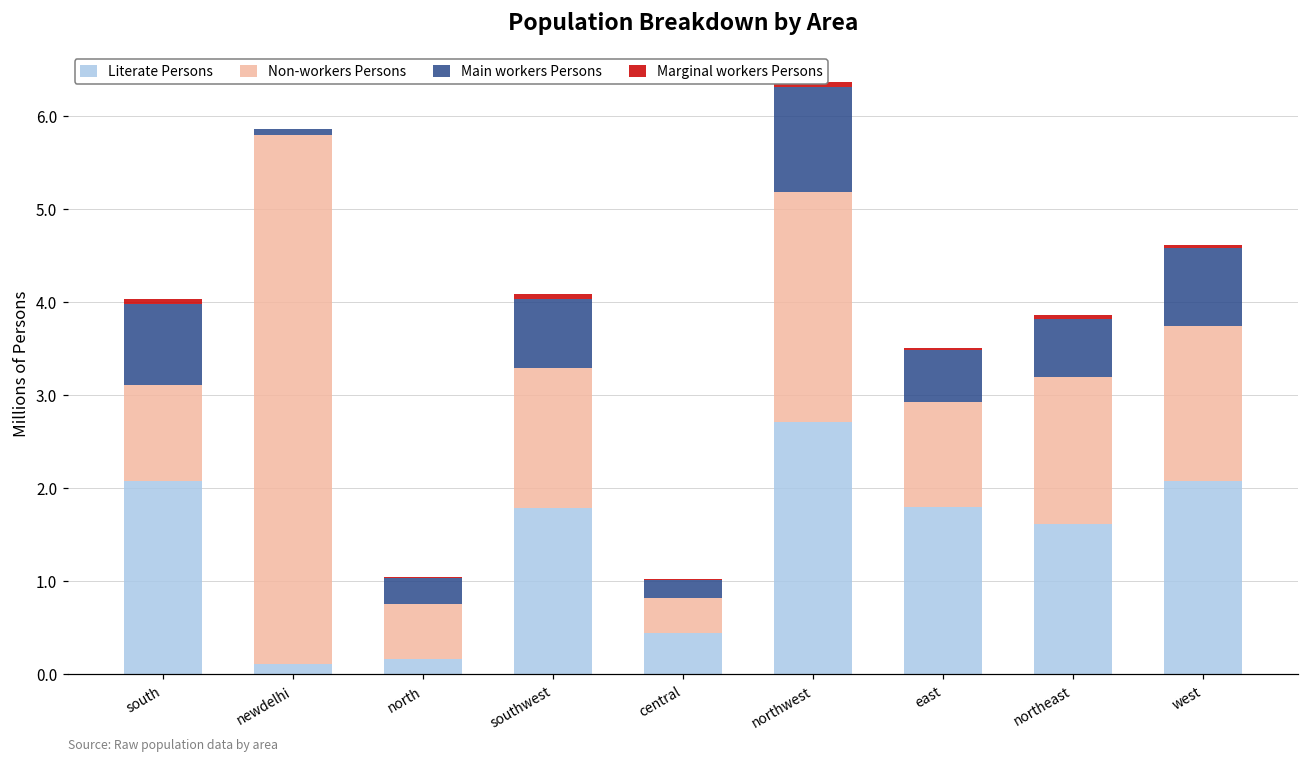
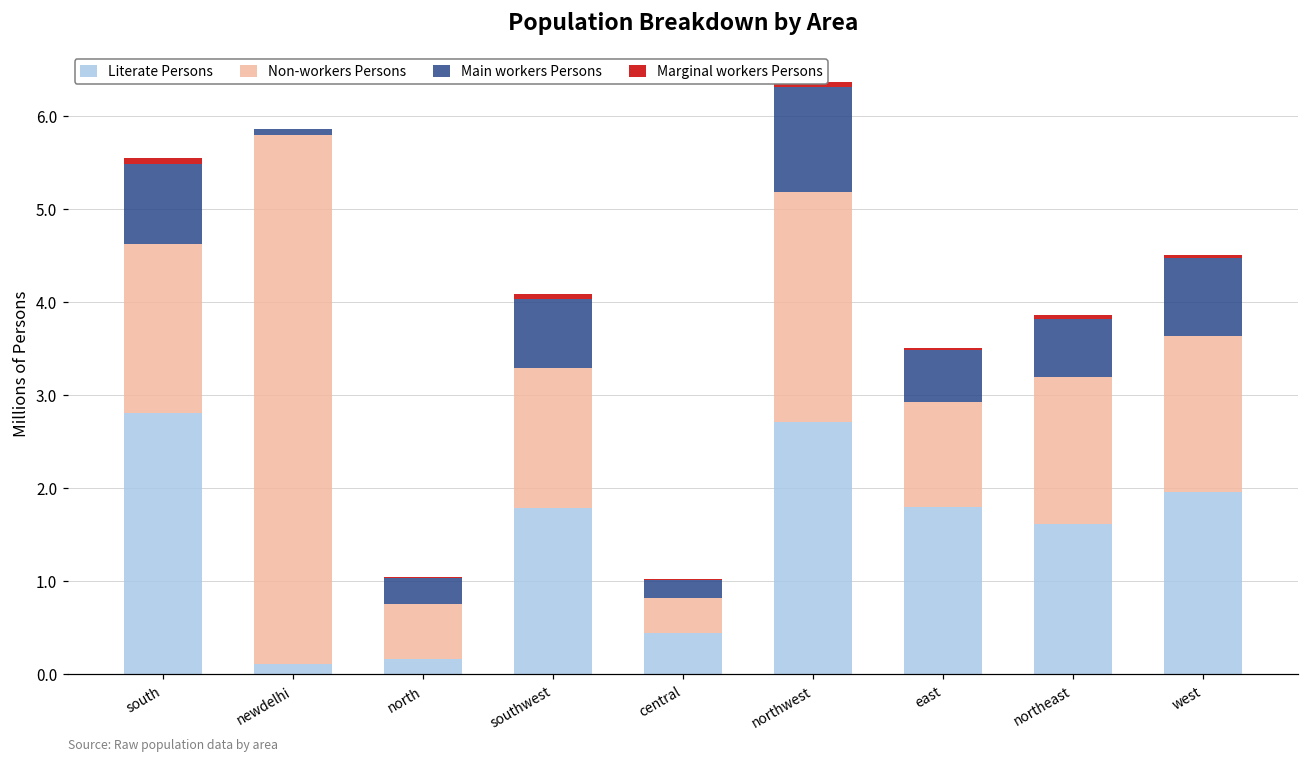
  {
    "Literate Persons": {
-     "south": 2.1,
+     "south": 2.8,
      "newdelhi": 0.1,
      "north": 0.2,
      "southwest": 1.8,
      "central": 0.4,
      "northwest": 2.7,
      "east": 1.8,
      "northeast": 1.6,
-     "west": 2.1
+     "west": 2.0
    },
    "Non-workers Persons": {
-     "south": 1.0,
+     "south": 1.8,
      "newdelhi": 5.7,
      "north": 0.6,
      "southwest": 1.5,
      "central": 0.4,
      "northwest": 2.5,
      "east": 1.1,
      "northeast": 1.6,
      "west": 1.7
    },
    "Main workers Persons": {
      "south": 0.9,
      "newdelhi": 0.1,
      "north": 0.3,
      "southwest": 0.7,
      "central": 0.2,
      "northwest": 1.1,
      "east": 0.6,
      "northeast": 0.6,
      "west": 0.8
    },
    "Marginal workers Persons": {
      "south": 0.1,
      "southwest": 0.0,
      "northeast": 0.0,
      "west": 0.0
    }
  }
